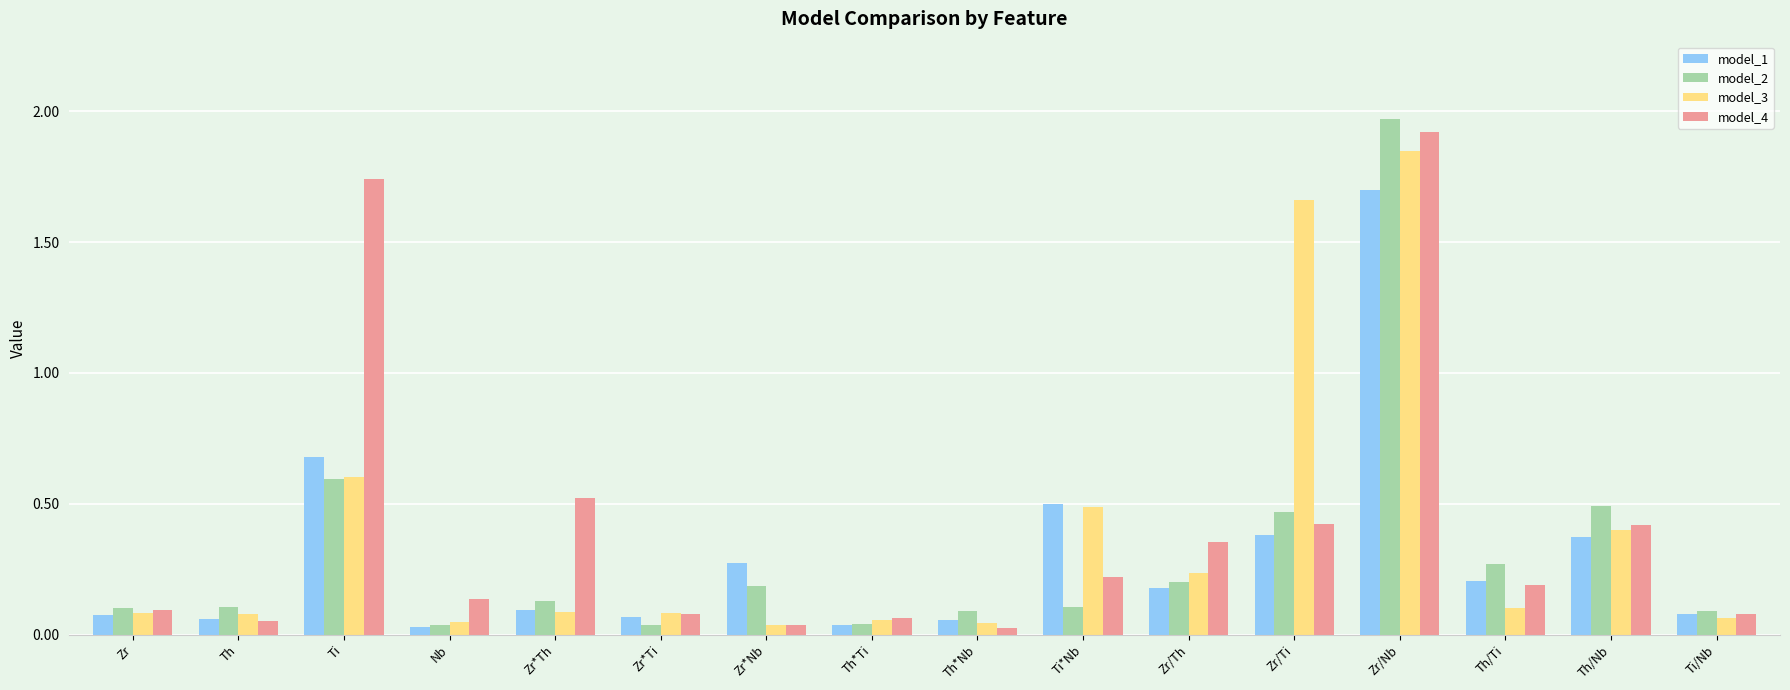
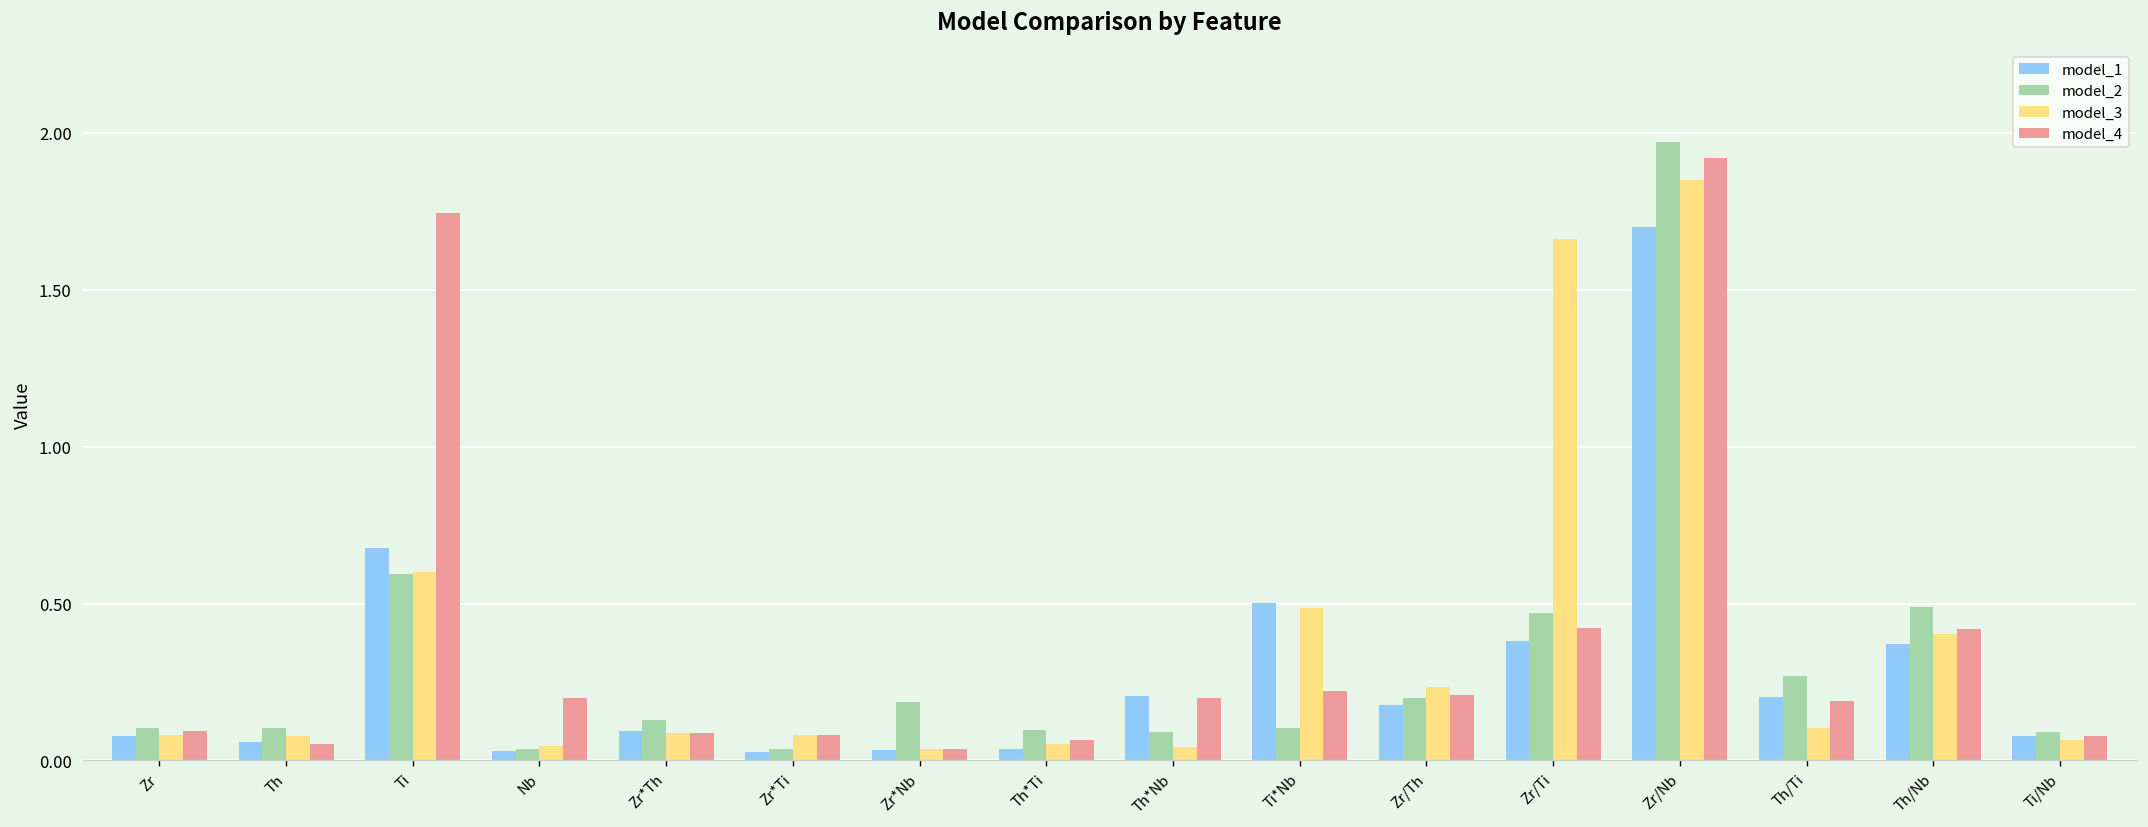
  {
    "model_1": {
      "Zr": 0.08,
      "Th": 0.06,
      "Ti": 0.68,
      "Nb": 0.03,
      "Zr*Th": 0.09,
-     "Zr*Ti": 0.07,
-     "Zr*Nb": 0.27,
+     "Zr*Ti": 0.03,
+     "Zr*Nb": 0.03,
      "Th*Ti": 0.04,
-     "Th*Nb": 0.06,
+     "Th*Nb": 0.21,
      "Ti*Nb": 0.50,
      "Zr/Th": 0.18,
      "Zr/Ti": 0.38,
      "Zr/Nb": 1.70,
      "Th/Ti": 0.20,
      "Th/Nb": 0.37,
      "Ti/Nb": 0.08
    },
    "model_2": {
      "Zr": 0.10,
      "Th": 0.10,
      "Ti": 0.60,
      "Nb": 0.04,
      "Zr*Th": 0.13,
      "Zr*Ti": 0.04,
      "Zr*Nb": 0.19,
-     "Th*Ti": 0.04,
+     "Th*Ti": 0.10,
      "Th*Nb": 0.09,
      "Ti*Nb": 0.10,
      "Zr/Th": 0.20,
      "Zr/Ti": 0.47,
      "Zr/Nb": 1.97,
      "Th/Ti": 0.27,
      "Th/Nb": 0.49,
      "Ti/Nb": 0.09
    },
    "model_3": {
      "Zr": 0.08,
      "Th": 0.08,
      "Ti": 0.60,
      "Nb": 0.05,
      "Zr*Th": 0.09,
      "Zr*Ti": 0.08,
      "Zr*Nb": 0.04,
      "Th*Ti": 0.05,
      "Th*Nb": 0.04,
      "Ti*Nb": 0.49,
      "Zr/Th": 0.23,
      "Zr/Ti": 1.66,
      "Zr/Nb": 1.85,
      "Th/Ti": 0.10,
      "Th/Nb": 0.40,
      "Ti/Nb": 0.06
    },
    "model_4": {
      "Zr": 0.09,
      "Th": 0.05,
      "Ti": 1.74,
-     "Nb": 0.14,
-     "Zr*Th": 0.52,
+     "Nb": 0.20,
+     "Zr*Th": 0.09,
      "Zr*Ti": 0.08,
      "Zr*Nb": 0.04,
      "Th*Ti": 0.06,
-     "Th*Nb": 0.03,
+     "Th*Nb": 0.20,
      "Ti*Nb": 0.22,
-     "Zr/Th": 0.35,
+     "Zr/Th": 0.21,
      "Zr/Ti": 0.42,
      "Zr/Nb": 1.92,
      "Th/Ti": 0.19,
      "Th/Nb": 0.42,
      "Ti/Nb": 0.08
    }
  }
